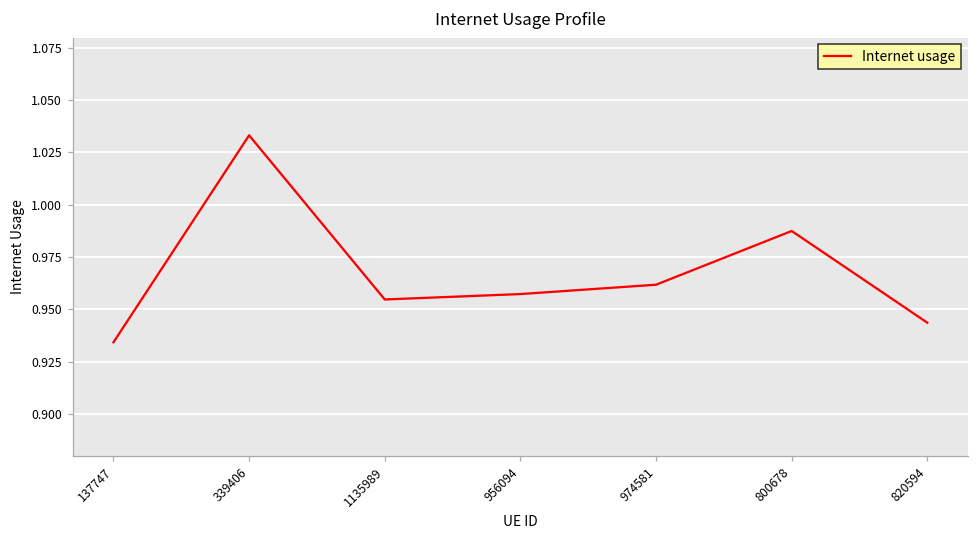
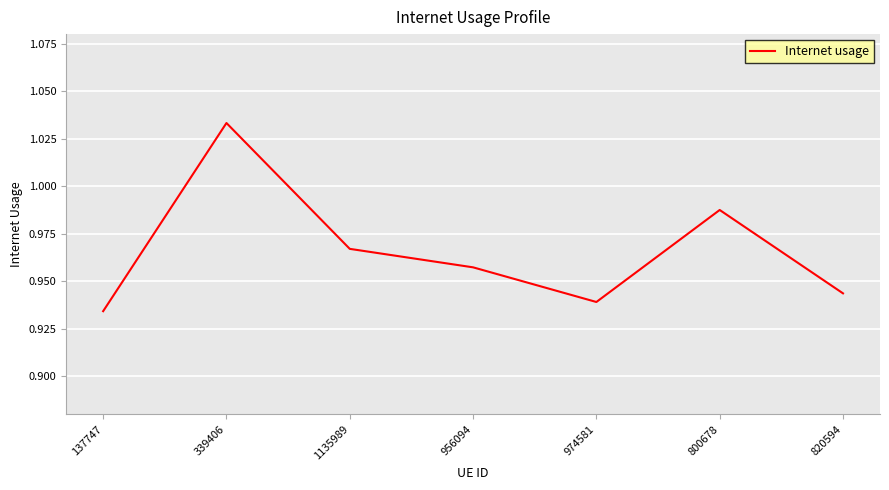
  {
    "137747": 0.934,
    "339406": 1.033,
-   "1135989": 0.955,
+   "1135989": 0.967,
    "956094": 0.957,
-   "974581": 0.962,
+   "974581": 0.939,
    "800678": 0.987,
    "820594": 0.944
  }
